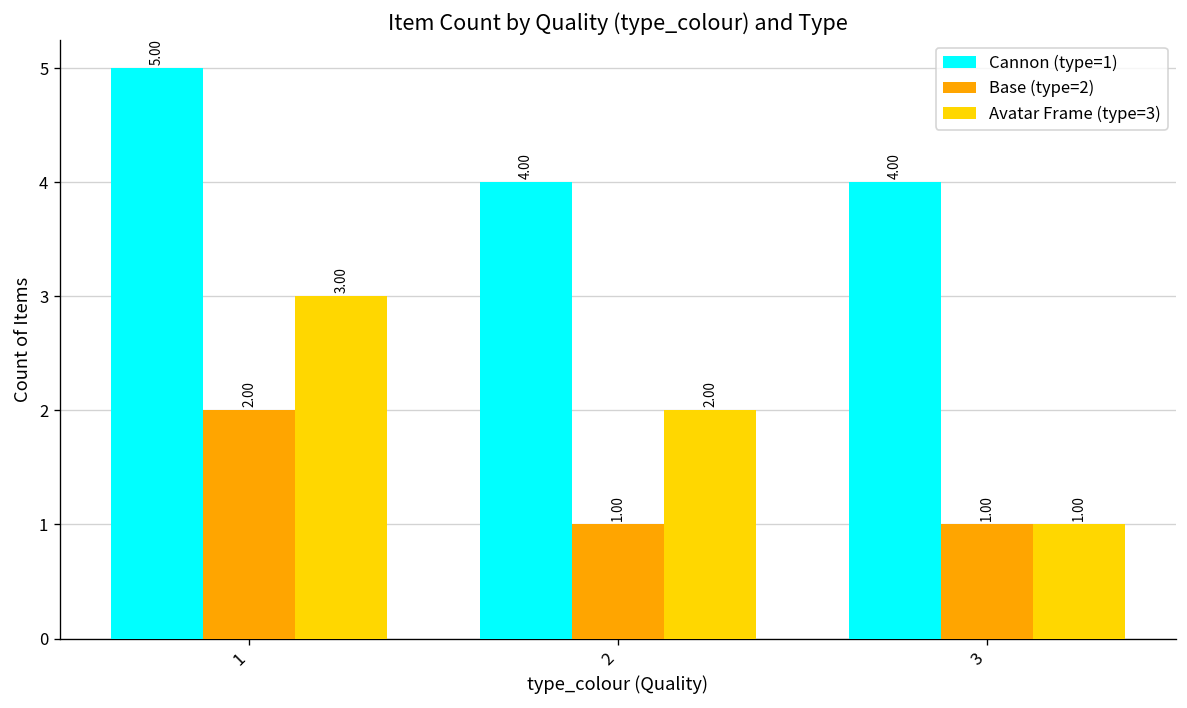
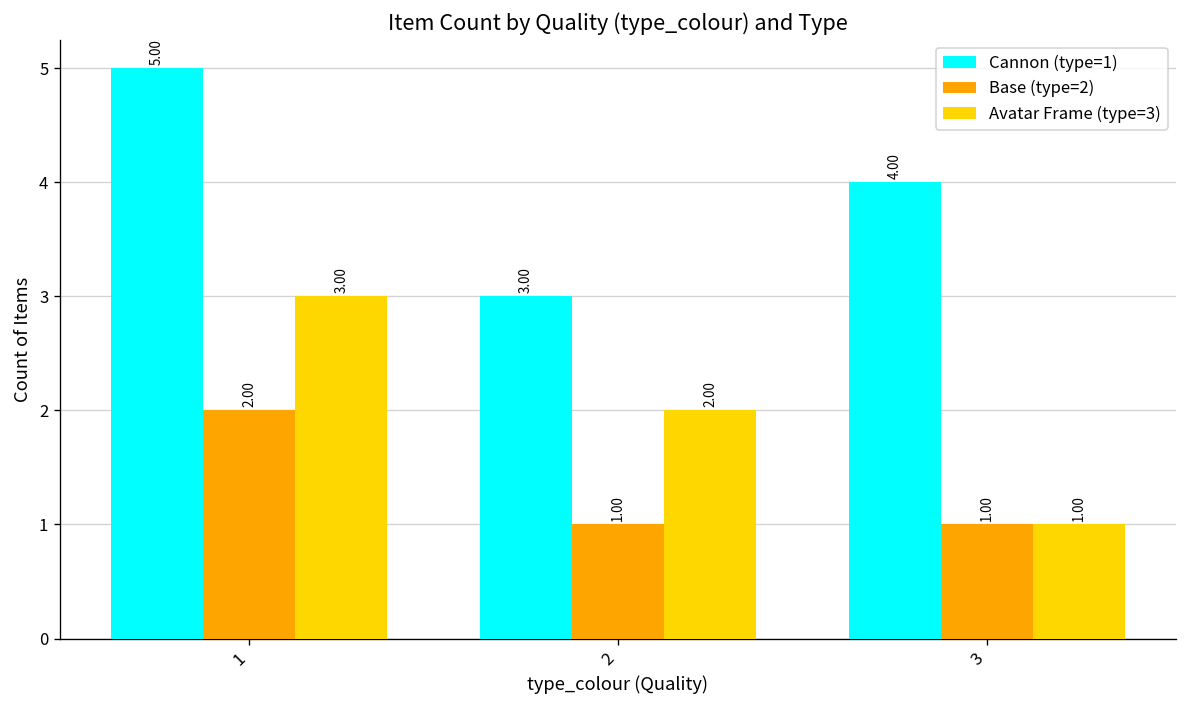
  {
    "Cannon (type=1)": {
      "1": 5.00,
-     "2": 4.00,
+     "2": 3.00,
      "3": 4.00
    }
  }
